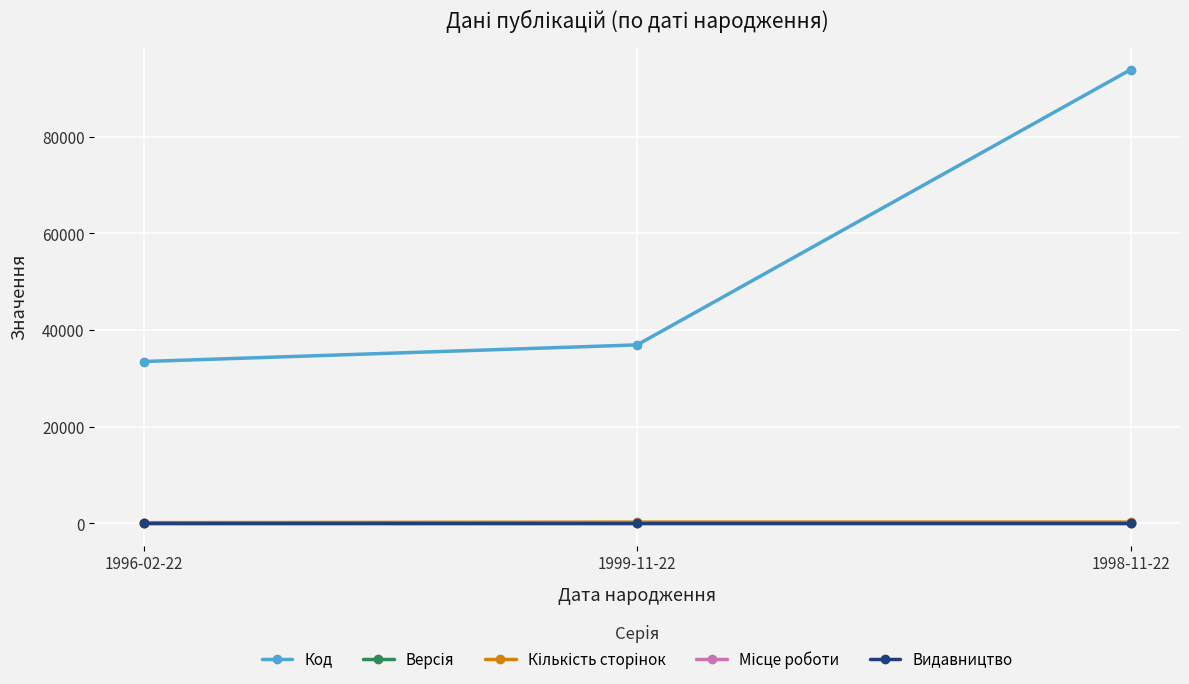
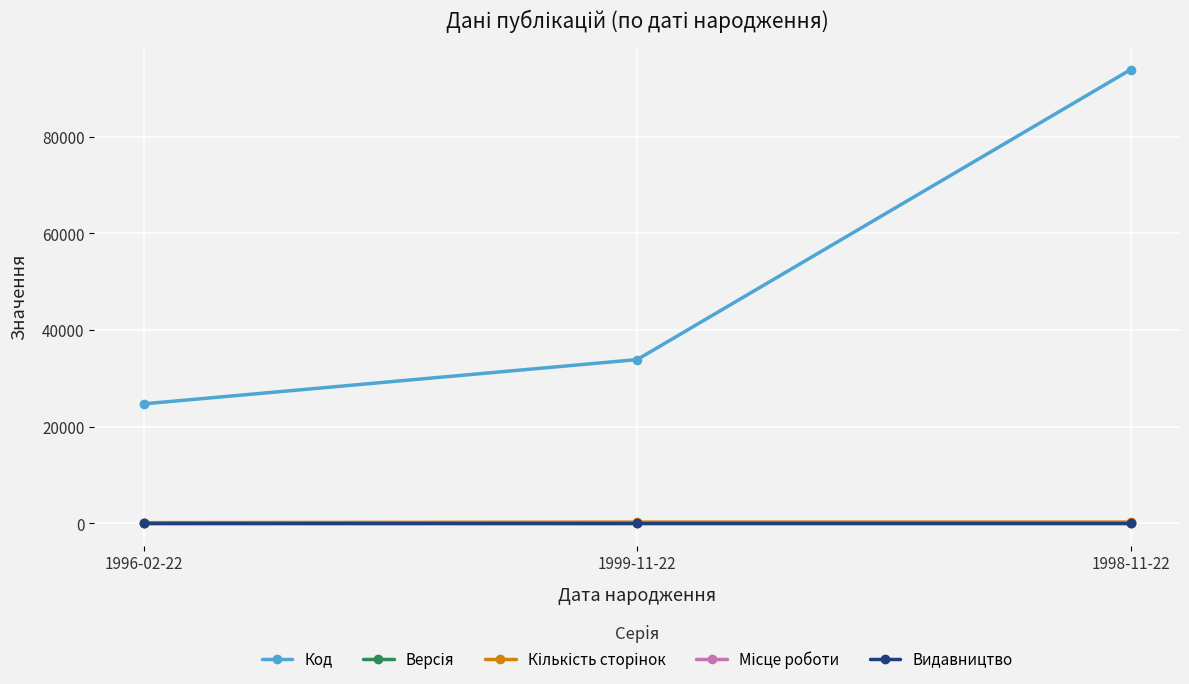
  {
    "Код": {
-     "1996-02-22": 33000,
-     "1999-11-22": 37000,
+     "1996-02-22": 25000,
+     "1999-11-22": 34000,
      "1998-11-22": 94000
    }
  }
